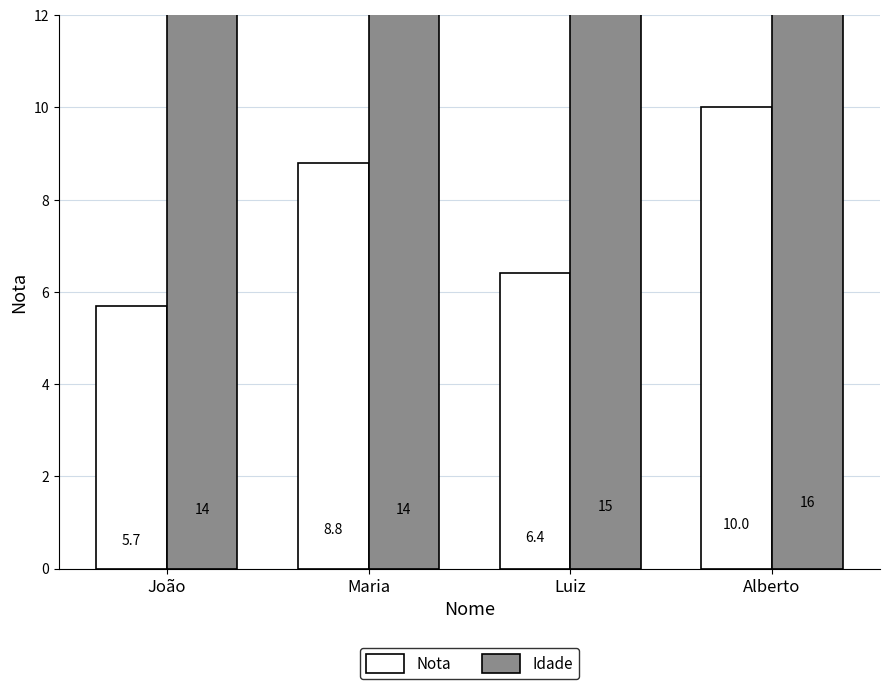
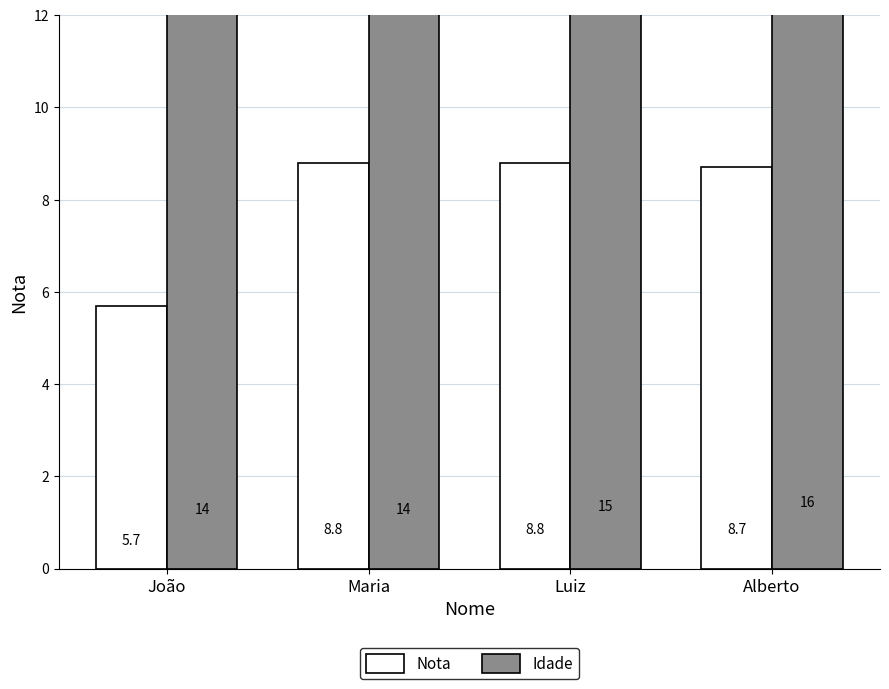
  {
    "Nota": {
      "João": 5.7,
      "Maria": 8.8,
-     "Luiz": 6.4,
-     "Alberto": 10.0
+     "Luiz": 8.8,
+     "Alberto": 8.7
    }
  }
